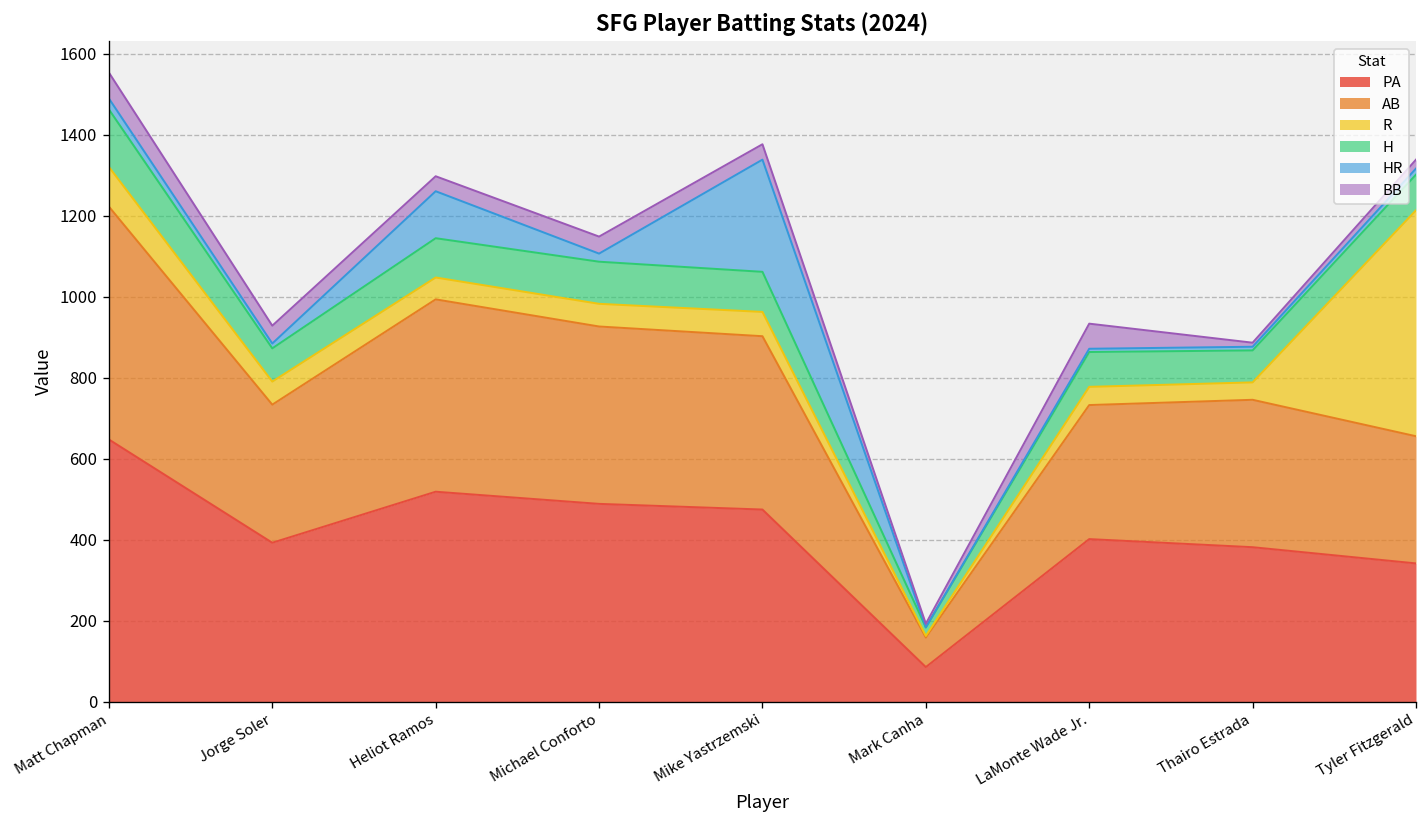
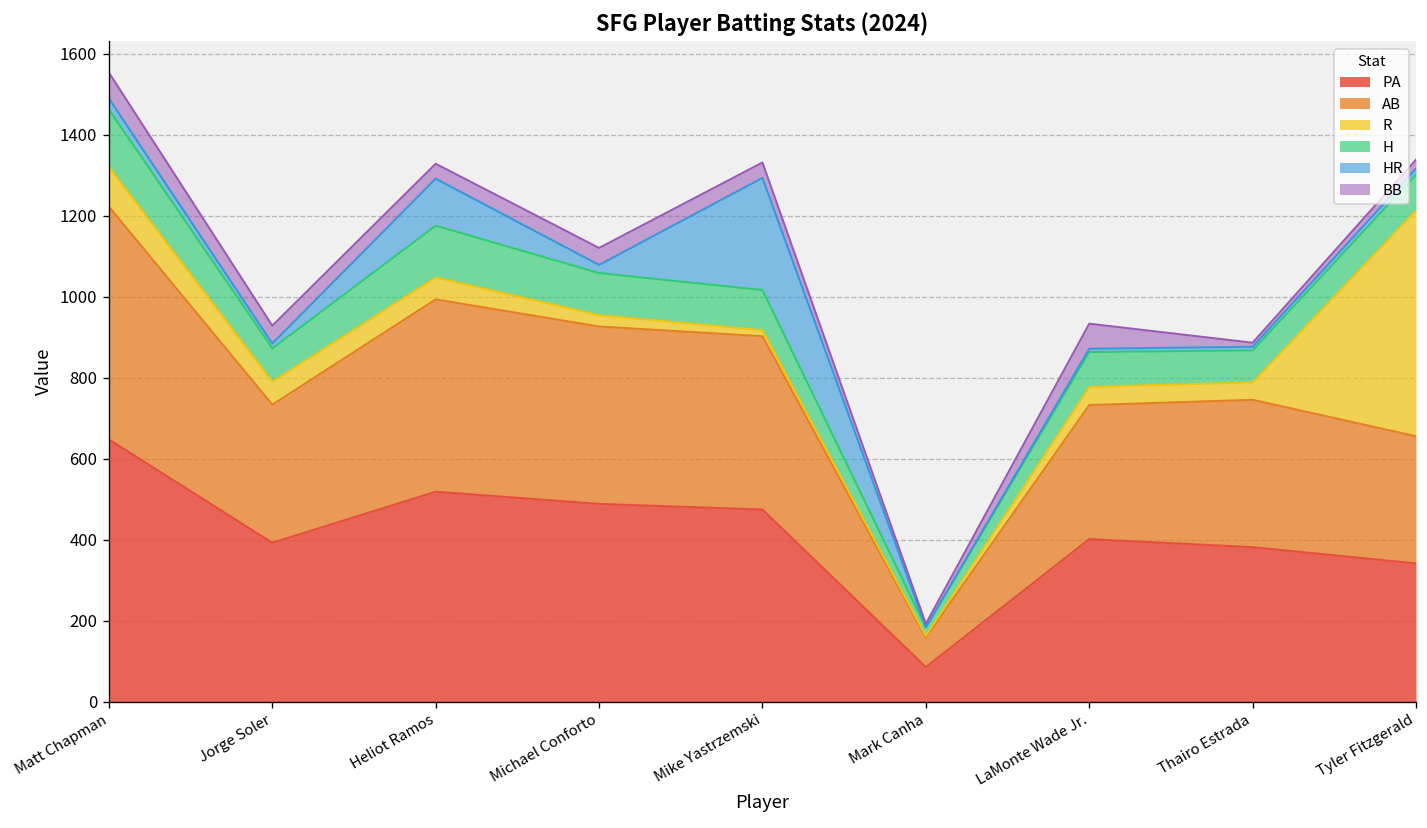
  {
    "R": {
      "Matt Chapman": 100,
      "Jorge Soler": 60,
      "Heliot Ramos": 50,
-     "Michael Conforto": 60,
-     "Mike Yastrzemski": 60,
+     "Michael Conforto": 30,
+     "Mike Yastrzemski": 20,
      "LaMonte Wade Jr.": 50,
      "Thairo Estrada": 40,
      "Tyler Fitzgerald": 560
    },
    "H": {
      "Matt Chapman": 140,
      "Jorge Soler": 80,
-     "Heliot Ramos": 100,
+     "Heliot Ramos": 130,
      "Michael Conforto": 100,
      "Mike Yastrzemski": 100,
      "LaMonte Wade Jr.": 90,
      "Thairo Estrada": 80,
      "Tyler Fitzgerald": 90
    },
    "HR": {
      "Matt Chapman": 30,
      "Jorge Soler": 10,
      "Heliot Ramos": 120,
      "Michael Conforto": 20,
      "Mike Yastrzemski": 280,
      "LaMonte Wade Jr.": 10,
      "Thairo Estrada": 10,
      "Tyler Fitzgerald": 20
    },
    "BB": {
      "Matt Chapman": 60,
      "Jorge Soler": 40,
      "Heliot Ramos": 40,
      "Michael Conforto": 40,
      "Mike Yastrzemski": 40,
      "Mark Canha": 10,
      "LaMonte Wade Jr.": 60,
      "Thairo Estrada": 10,
      "Tyler Fitzgerald": 20
    }
  }
